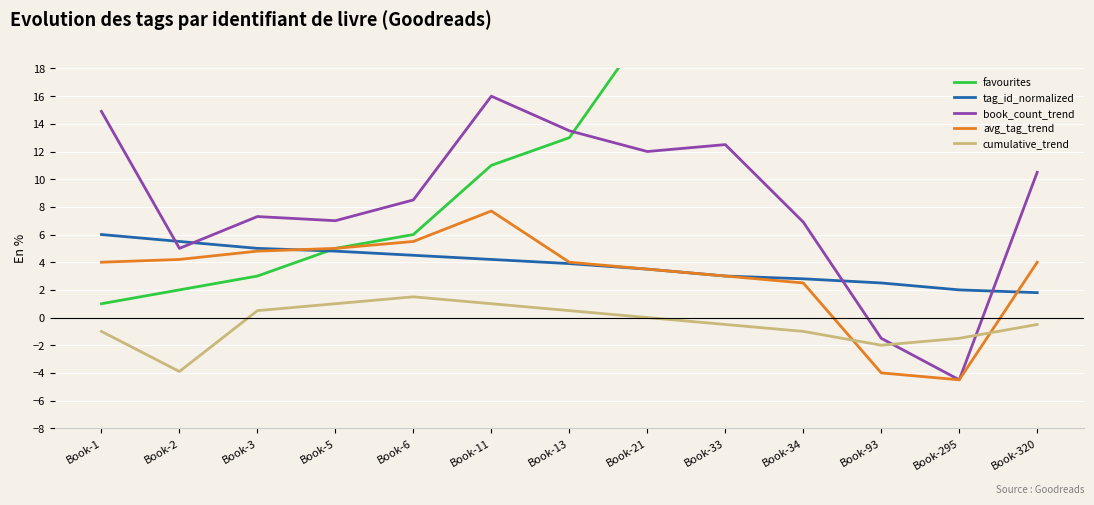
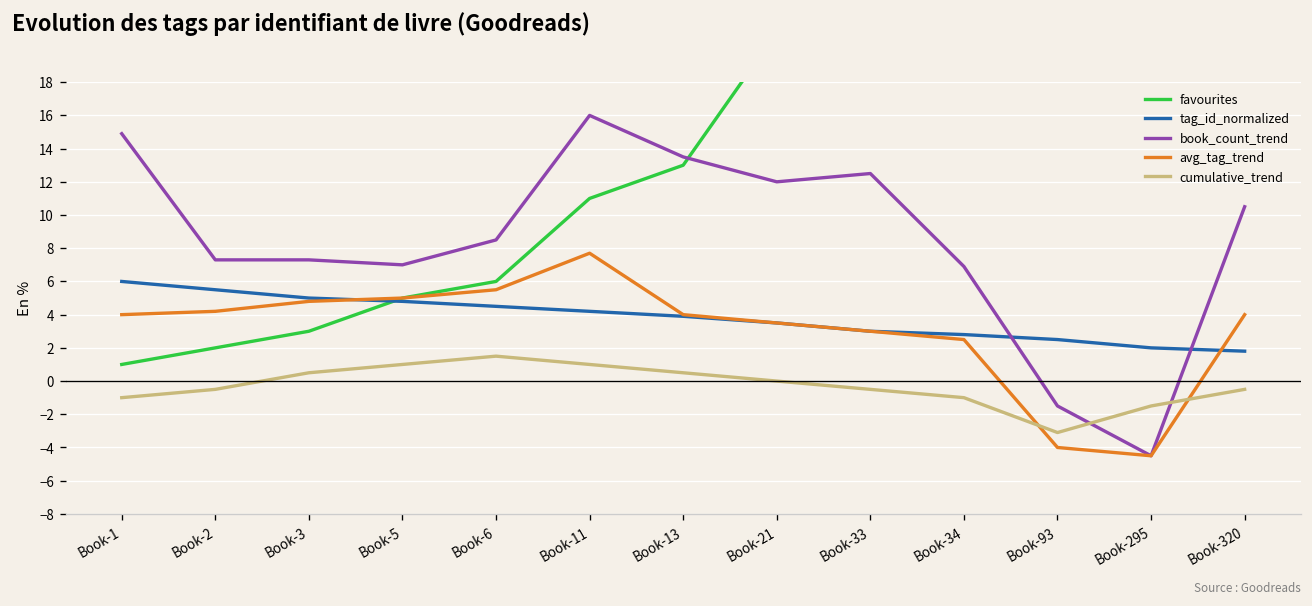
  {
    "favourites": {
      "Book-1": 1.0,
      "Book-2": 2.0,
      "Book-3": 3.0,
      "Book-6": 6.0,
      "Book-11": 11.0,
      "Book-13": 13.0
    },
    "tag_id_normalized": {
      "Book-1": 6.0,
      "Book-2": 5.5,
      "Book-3": 5.0,
      "Book-5": 4.8,
      "Book-6": 4.5,
      "Book-11": 4.2,
      "Book-34": 2.8,
      "Book-93": 2.5,
      "Book-295": 2.0,
      "Book-320": 1.8
    },
    "book_count_trend": {
      "Book-1": 14.9,
-     "Book-2": 5.0,
+     "Book-2": 7.3,
      "Book-3": 7.3,
      "Book-5": 7.0,
      "Book-6": 8.5,
      "Book-11": 16.0,
      "Book-13": 13.5,
      "Book-21": 12.0,
      "Book-33": 12.5,
      "Book-34": 6.9,
      "Book-93": -1.5,
      "Book-320": 10.5
    },
    "avg_tag_trend": {
      "Book-1": 4.0,
      "Book-2": 4.2,
      "Book-3": 4.8,
      "Book-6": 5.5,
      "Book-11": 7.7,
      "Book-34": 2.5,
      "Book-93": -4.0,
      "Book-320": 4.0
    },
    "cumulative_trend": {
      "Book-1": -1.0,
-     "Book-2": -3.9,
+     "Book-2": -0.5,
      "Book-3": 0.5,
      "Book-5": 1.0,
      "Book-6": 1.5,
      "Book-11": 1.0,
      "Book-13": 0.5,
      "Book-21": 0.0,
      "Book-33": -0.5,
      "Book-34": -1.0,
-     "Book-93": -2.0,
+     "Book-93": -3.1,
      "Book-295": -1.5,
      "Book-320": -0.5
    }
  }
